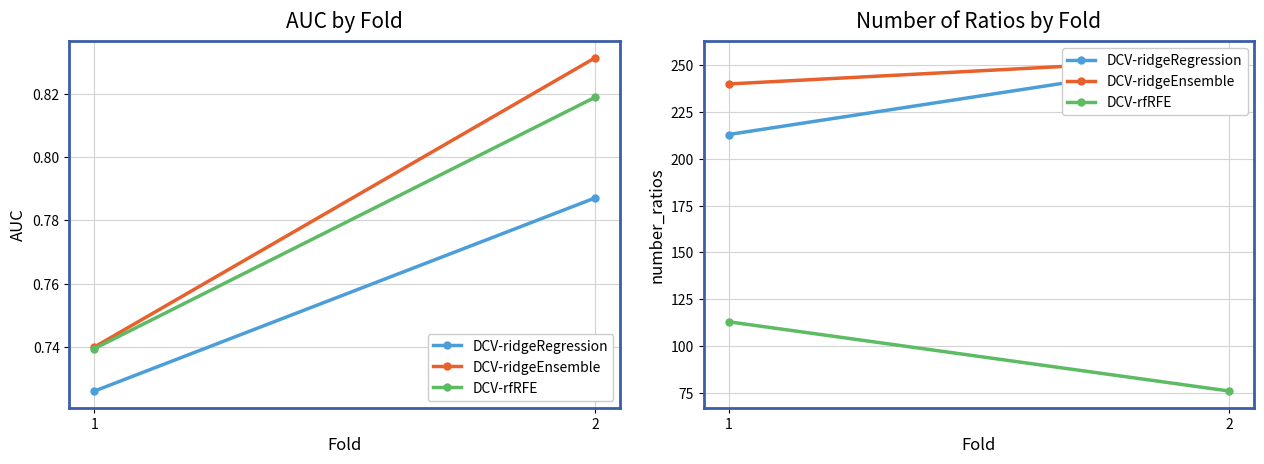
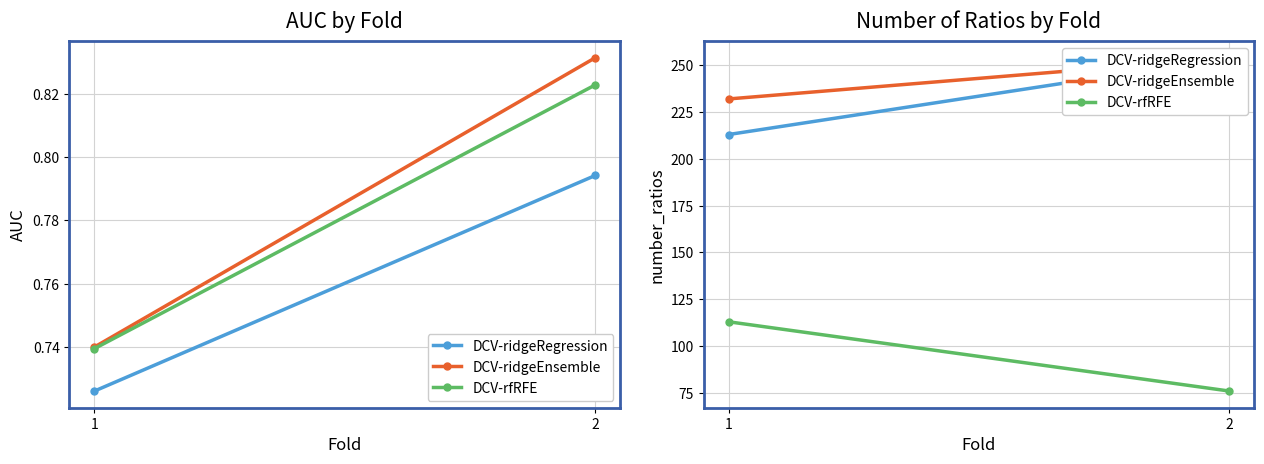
  {
    "AUC by Fold": {
      "DCV-ridgeRegression": {
        "1": 0.726,
-       "2": 0.787
+       "2": 0.794
      },
      "DCV-ridgeEnsemble": {
        "2": 0.832
      },
      "DCV-rfRFE": {
-       "2": 0.819
+       "2": 0.823
      }
    },
    "Number of Ratios by Fold": {
      "DCV-ridgeRegression": {
        "1": 213
      },
      "DCV-ridgeEnsemble": {
-       "1": 240
+       "1": 232
      },
      "DCV-rfRFE": {
        "1": 113,
        "2": 76
      }
    }
  }
